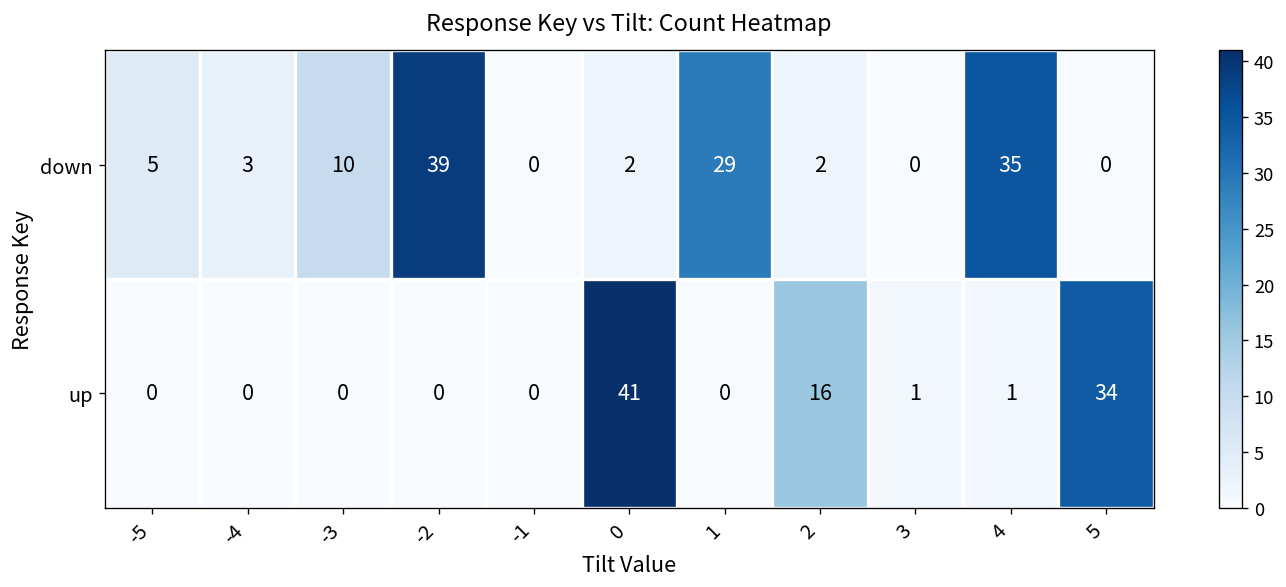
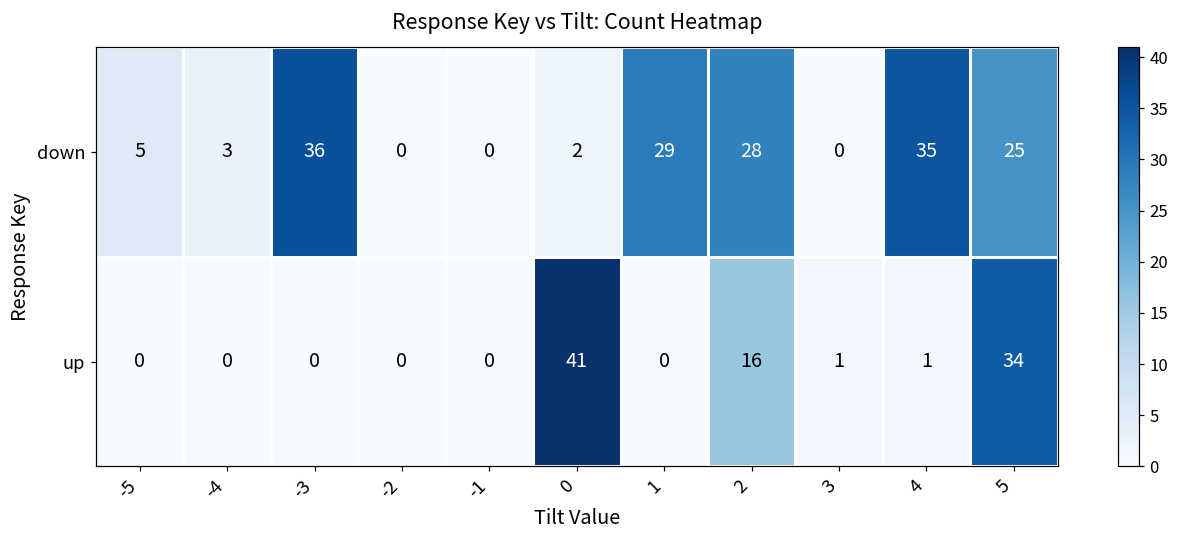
  {
    "down": {
      "-5": 5,
      "-4": 3,
-     "-3": 10,
-     "-2": 39,
+     "-3": 36,
+     "-2": 0,
      "-1": 0,
      "0": 2,
      "1": 29,
-     "2": 2,
+     "2": 28,
      "3": 0,
      "4": 35,
-     "5": 0
+     "5": 25
    },
    "up": {
      "-5": 0,
      "-4": 0,
      "-3": 0,
      "-2": 0,
      "-1": 0,
      "0": 41,
      "1": 0,
      "2": 16,
      "3": 1,
      "4": 1,
      "5": 34
    }
  }
